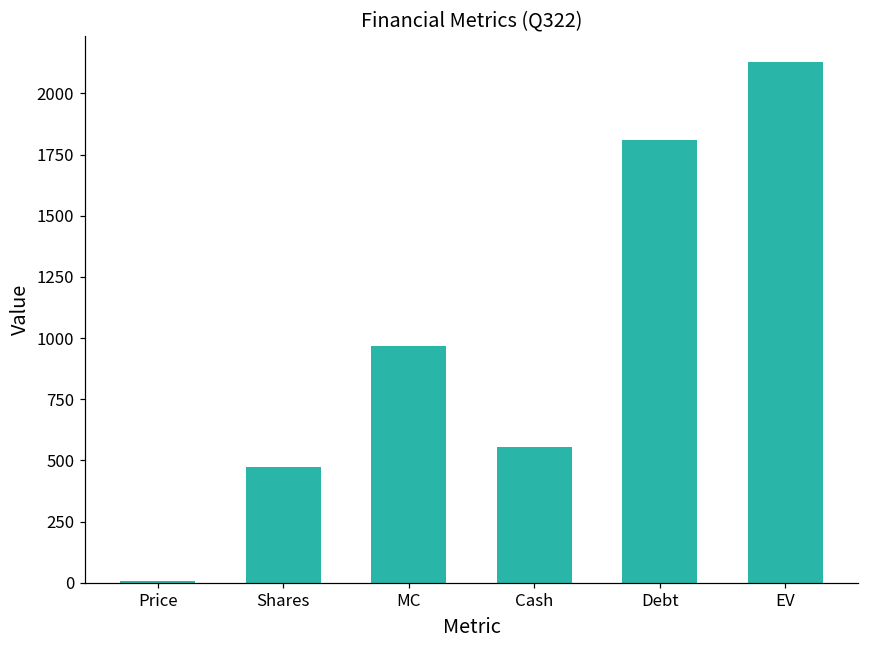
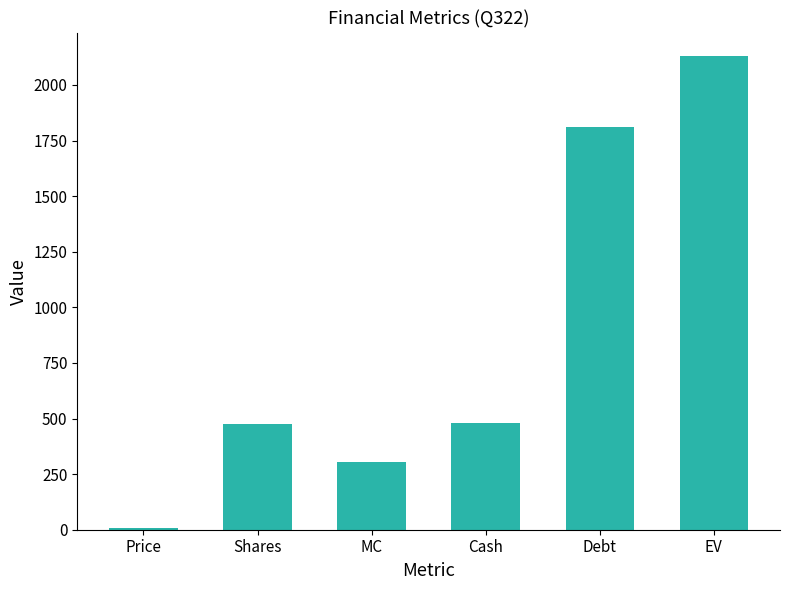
  {
    "Shares": 470,
-   "MC": 970,
-   "Cash": 560,
+   "MC": 300,
+   "Cash": 480,
    "Debt": 1810,
    "EV": 2130
  }
